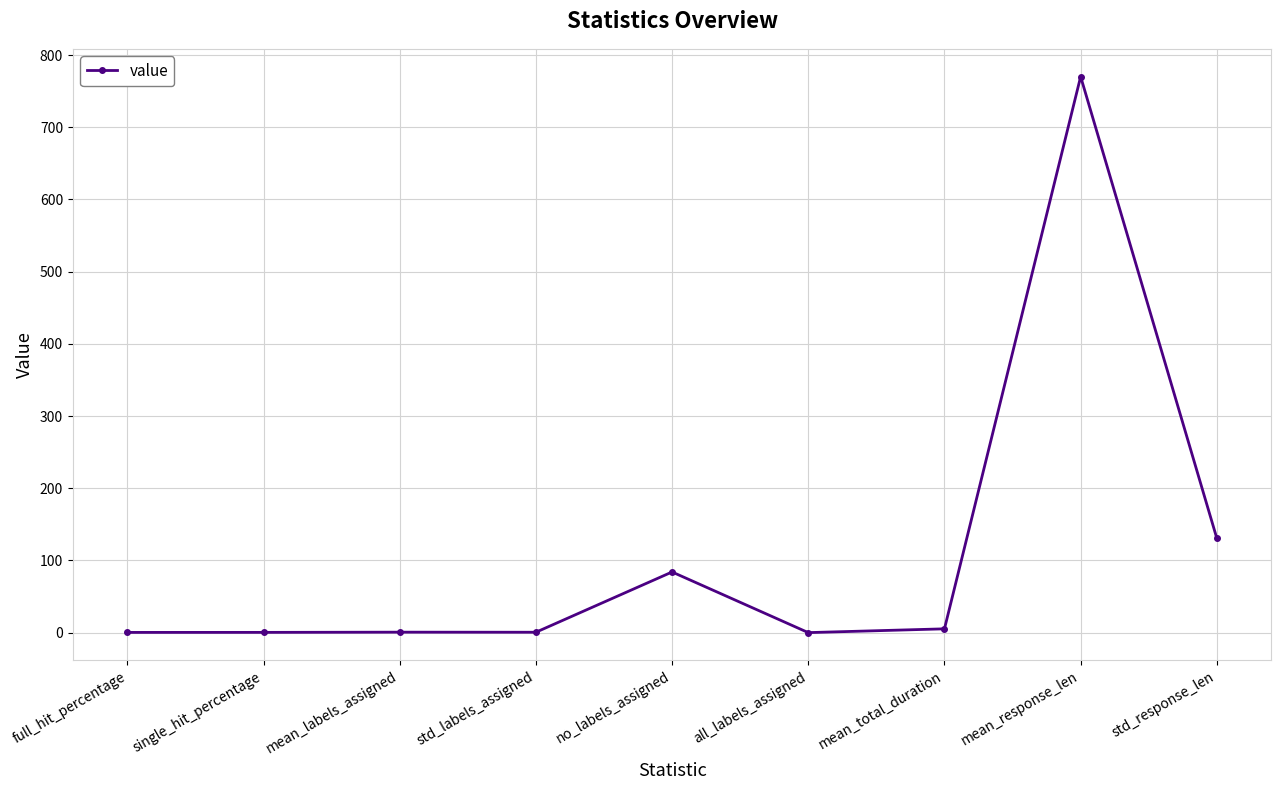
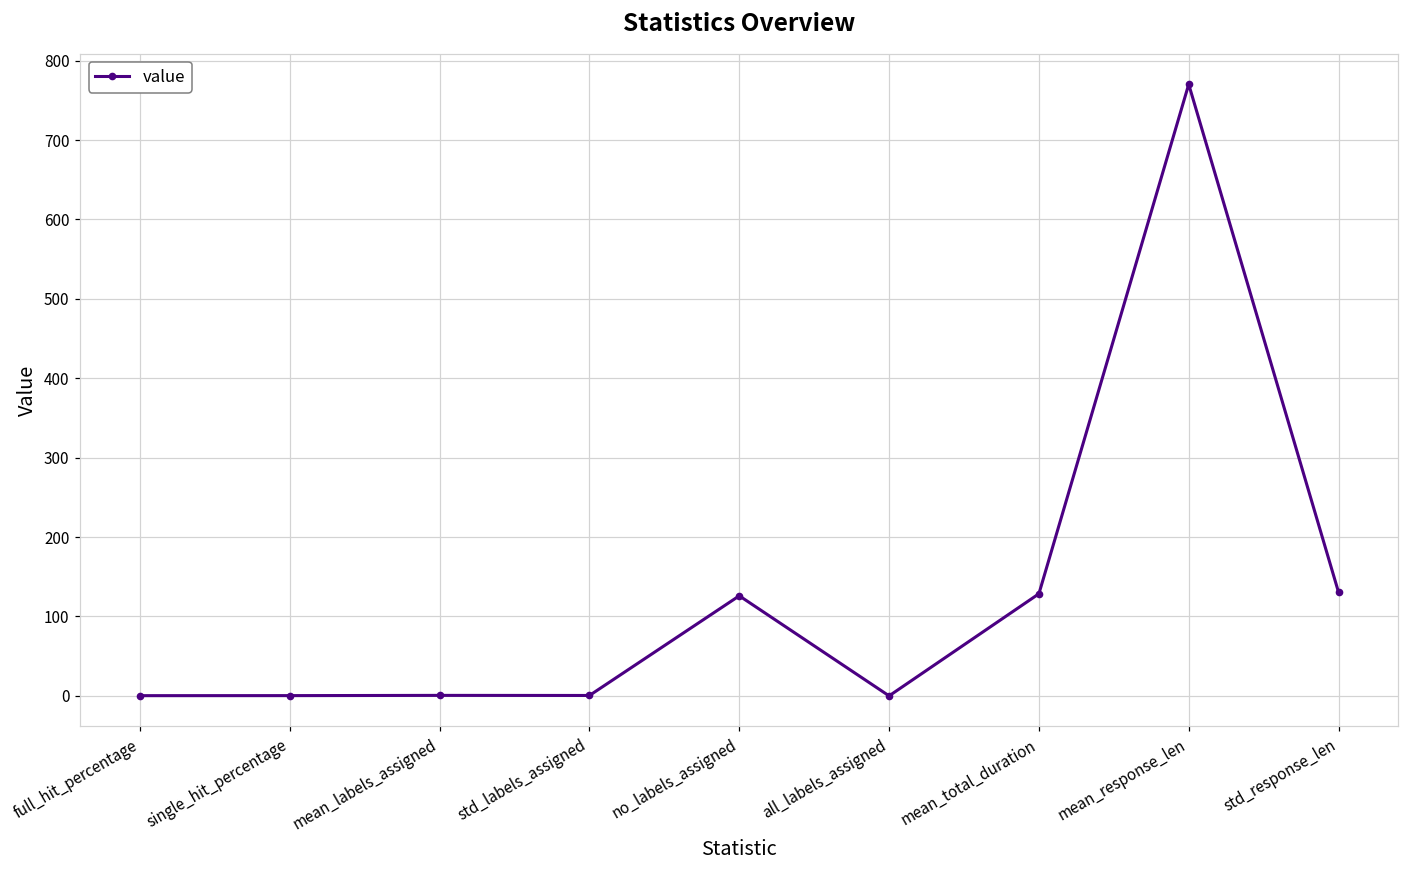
  {
    "full_hit_percentage": 0,
    "single_hit_percentage": 0,
    "mean_labels_assigned": 0,
    "std_labels_assigned": 0,
-   "no_labels_assigned": 80,
+   "no_labels_assigned": 130,
    "all_labels_assigned": 0,
-   "mean_total_duration": 10,
+   "mean_total_duration": 130,
    "mean_response_len": 770,
    "std_response_len": 130
  }
